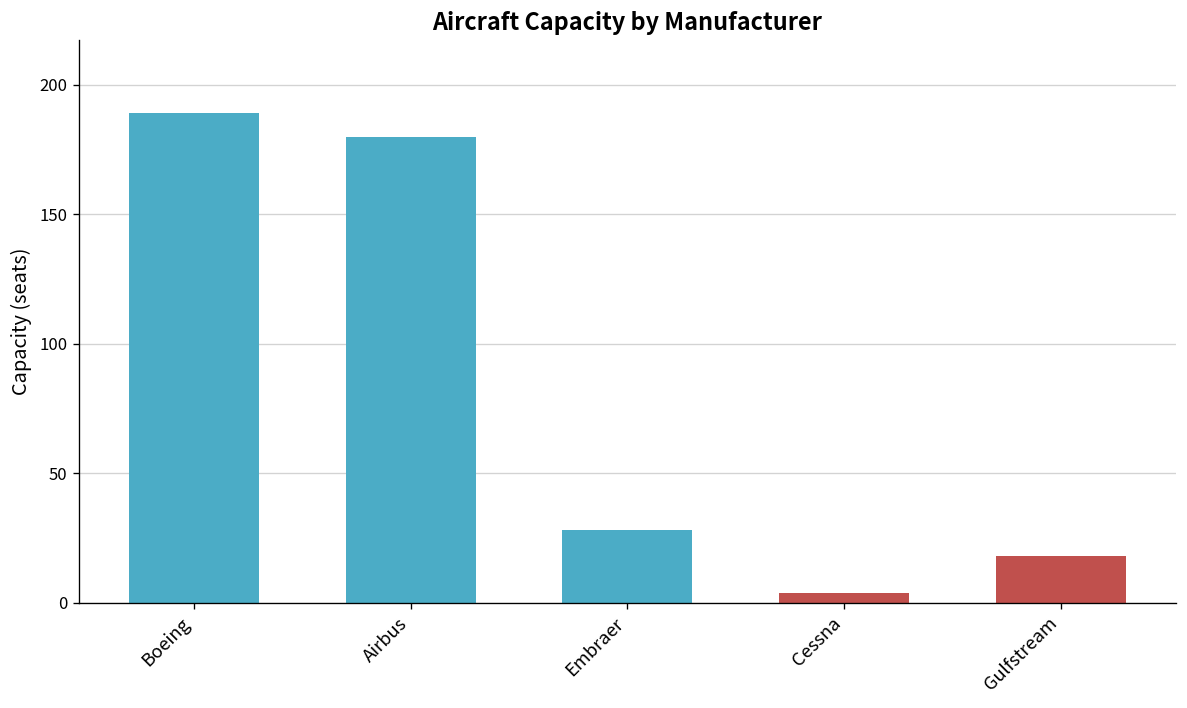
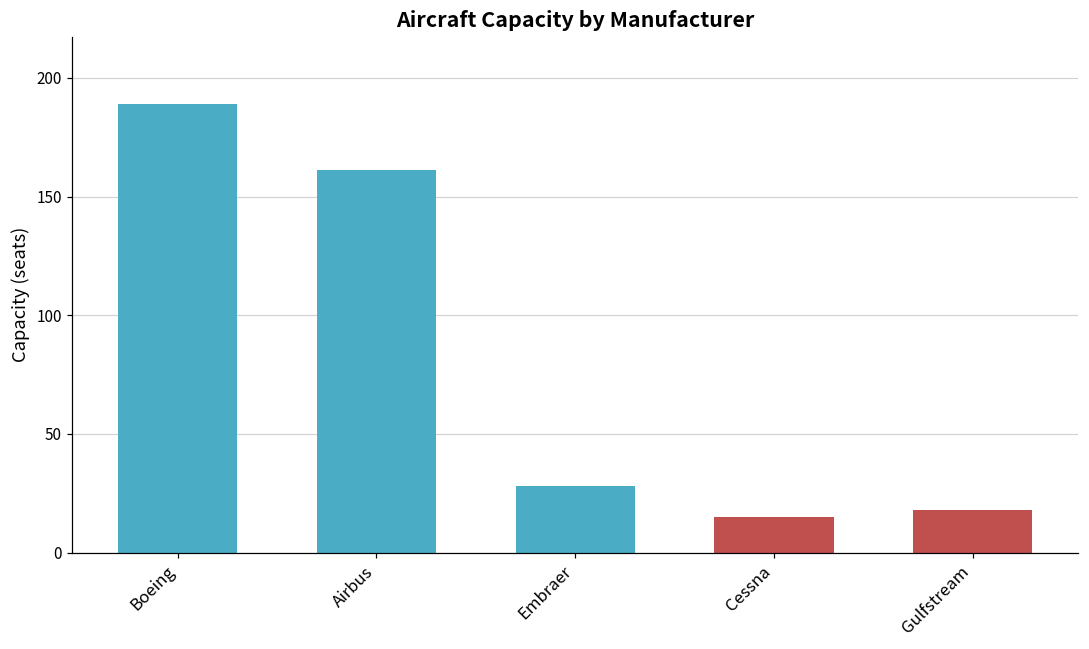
  {
    "Boeing": 189,
-   "Airbus": 180,
+   "Airbus": 161,
    "Embraer": 28,
-   "Cessna": 4,
+   "Cessna": 15,
    "Gulfstream": 18
  }
